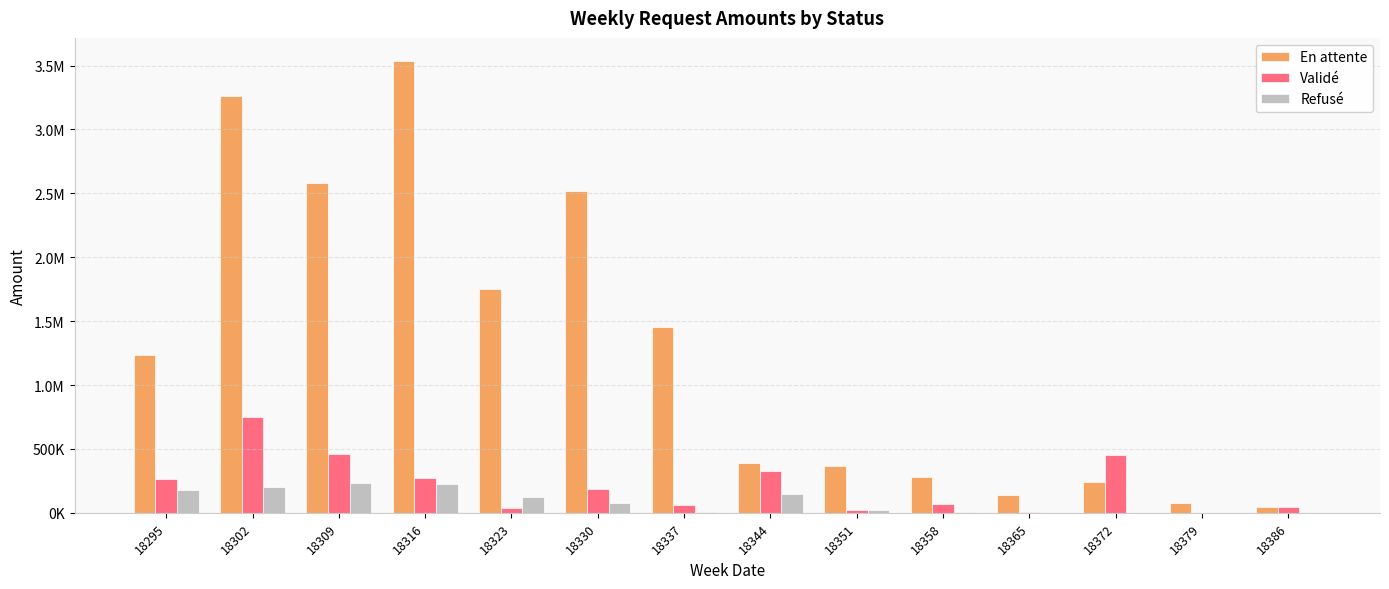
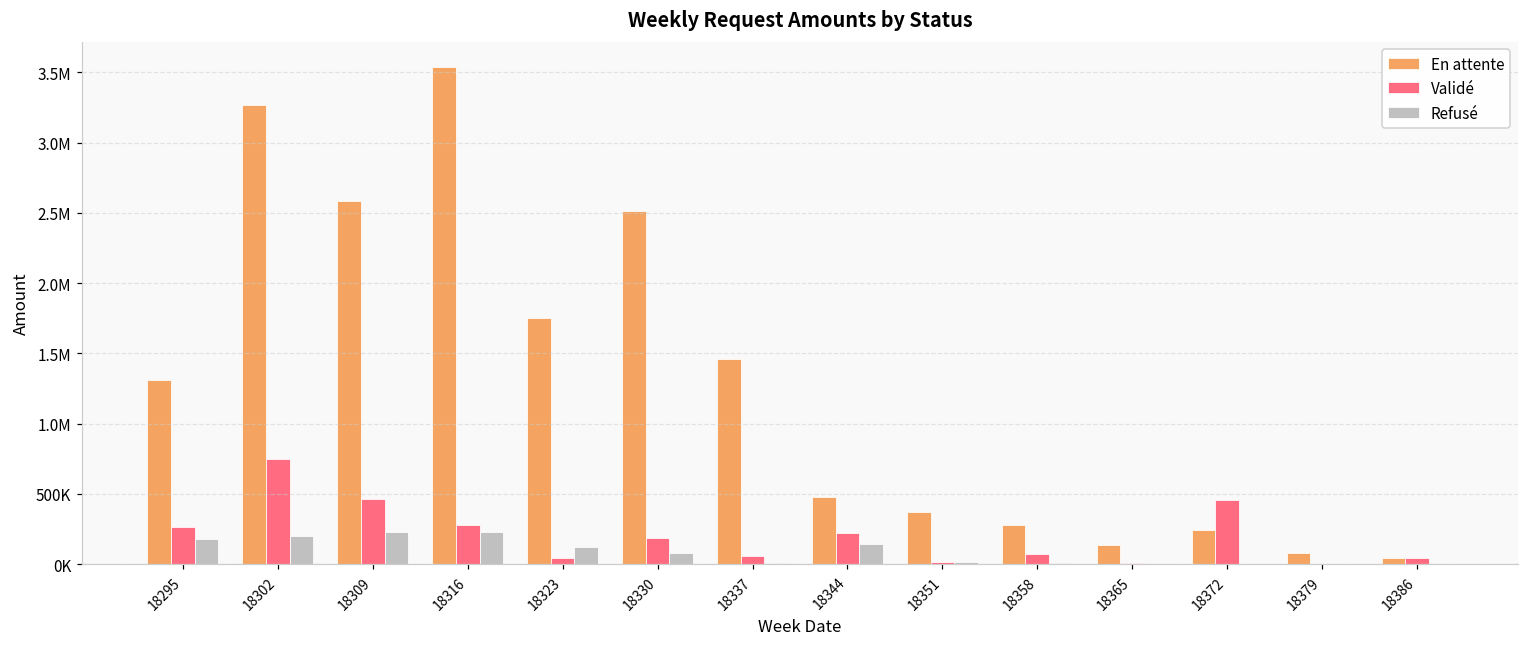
  {
    "En attente": {
-     "18295": 1230000,
+     "18295": 1310000,
      "18302": 3260000,
      "18309": 2580000,
      "18316": 3540000,
      "18323": 1750000,
      "18330": 2520000,
      "18337": 1460000,
-     "18344": 390000,
+     "18344": 480000,
      "18351": 370000,
      "18358": 280000,
      "18365": 140000,
      "18372": 240000,
      "18379": 80000,
      "18386": 40000
    },
    "Validé": {
      "18295": 260000,
      "18302": 750000,
      "18309": 460000,
      "18316": 280000,
      "18323": 40000,
      "18330": 190000,
      "18337": 60000,
-     "18344": 330000,
+     "18344": 220000,
      "18358": 70000,
      "18372": 450000,
      "18386": 40000
    },
    "Refusé": {
      "18295": 180000,
      "18302": 200000,
      "18309": 230000,
      "18316": 230000,
      "18323": 120000,
      "18330": 80000,
      "18344": 150000,
      "18372": 0,
      "18379": 0,
      "18386": 0
    }
  }
